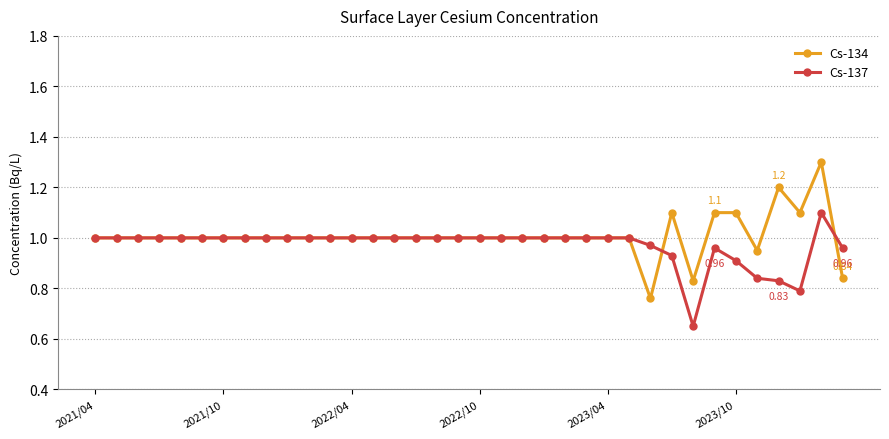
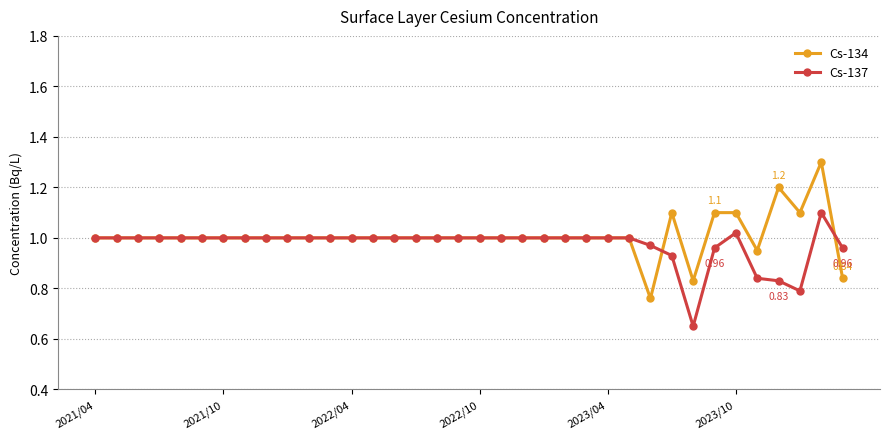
  {
    "Cs-137": {
-     "2023/10": 0.91
+     "2023/10": 1.02
    }
  }
